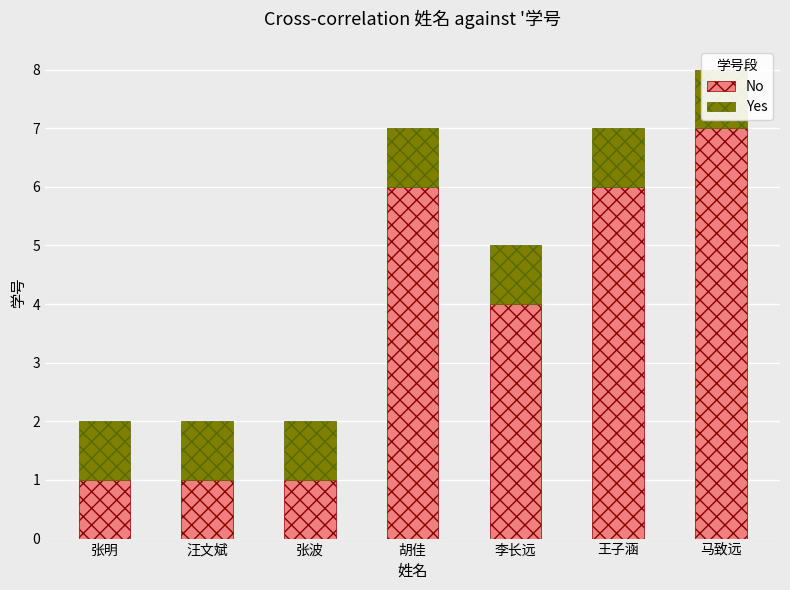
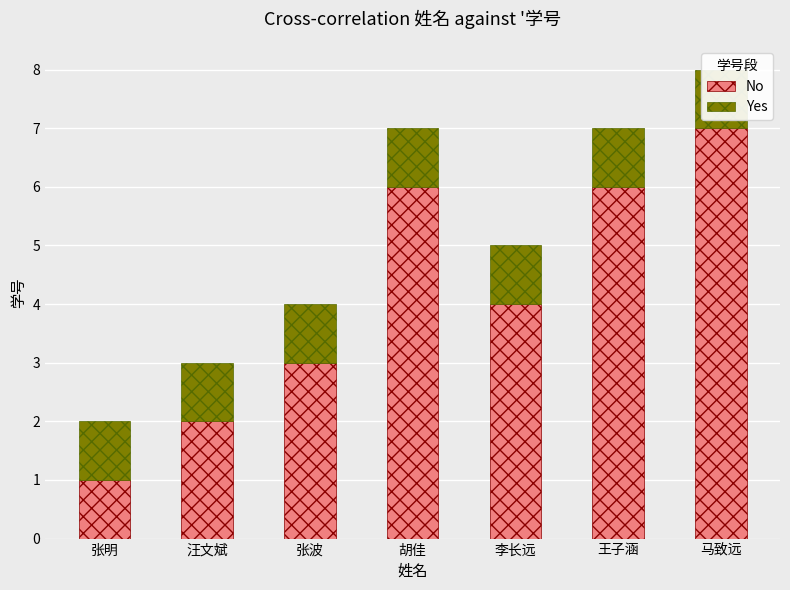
  {
    "No": {
      "张明": 1.0,
-     "汪文斌": 1.0,
-     "张波": 1.0,
+     "汪文斌": 2.0,
+     "张波": 3.0,
      "胡佳": 6.0,
      "李长远": 4.0,
      "王子涵": 6.0,
      "马致远": 7.0
    },
    "Yes": {
      "张明": 1.0,
      "汪文斌": 1.0,
      "张波": 1.0,
      "胡佳": 1.0,
      "李长远": 1.0,
      "王子涵": 1.0
    }
  }
